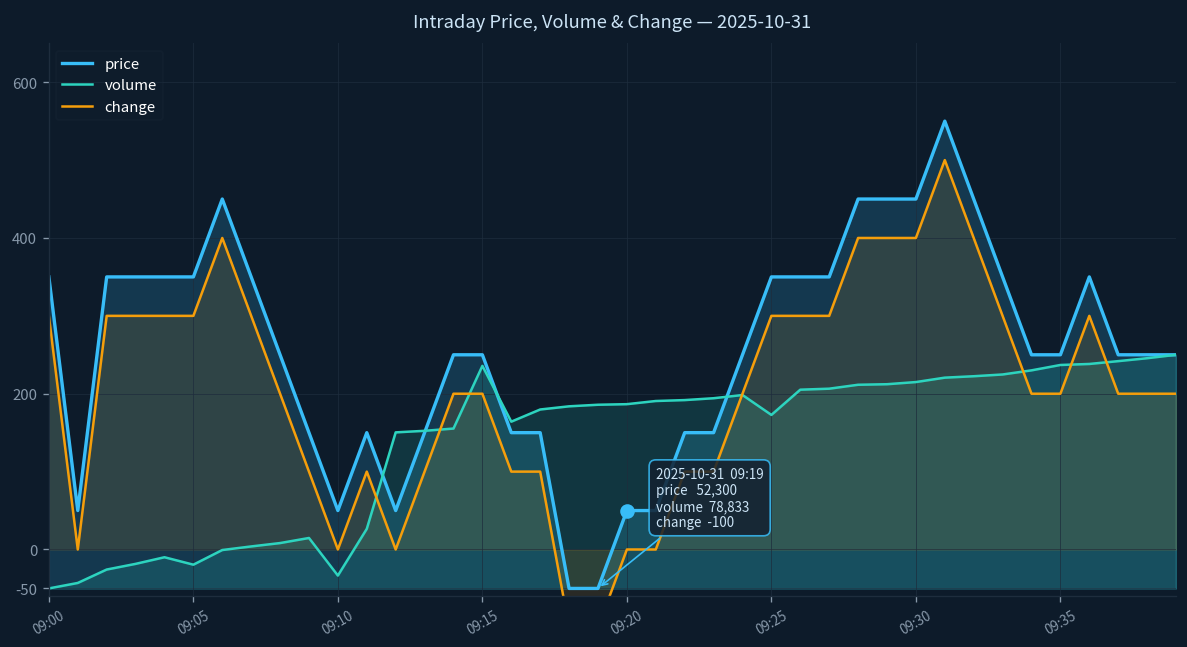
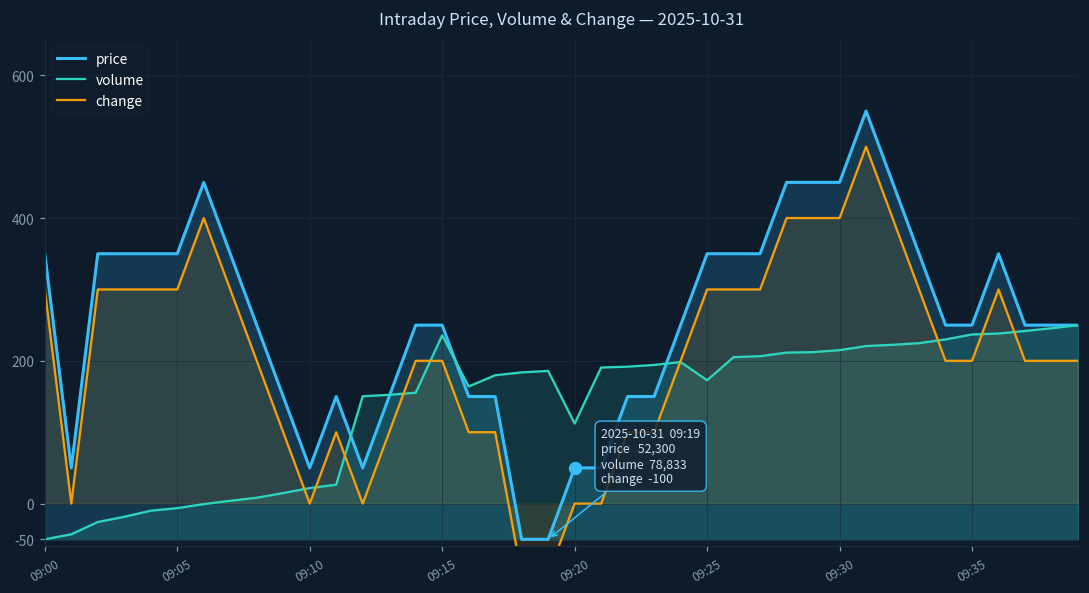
  {
    "volume": {
      "09:00": -50,
-     "09:05": -20,
-     "09:10": -30,
+     "09:05": -10,
+     "09:10": 20,
      "09:15": 240,
-     "09:20": 190,
+     "09:20": 110,
      "09:25": 170,
      "09:30": 210,
      "09:35": 240
    }
  }
